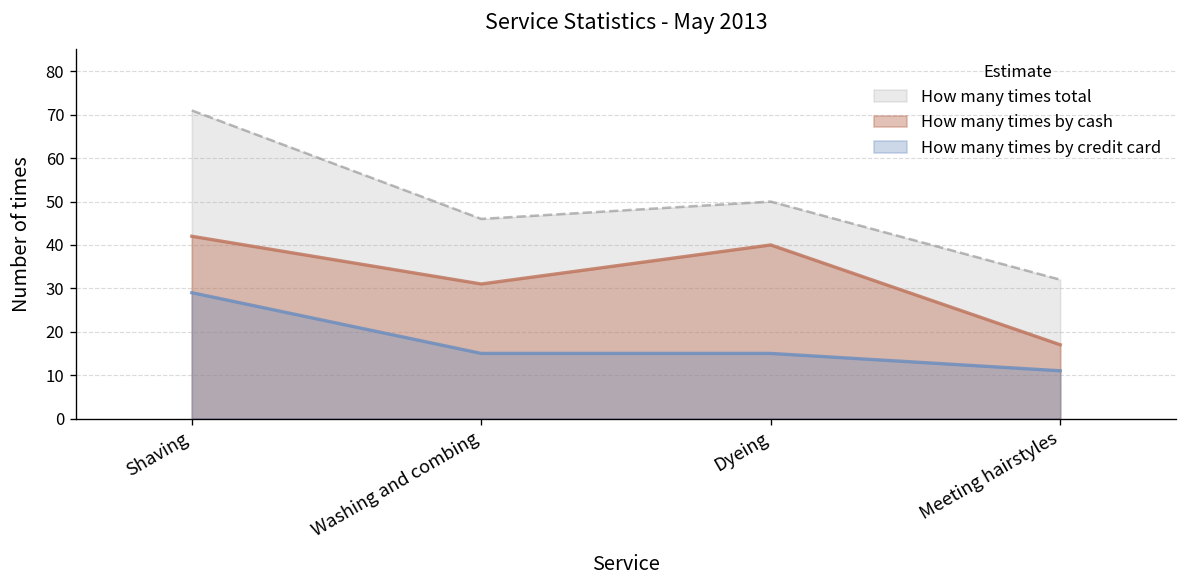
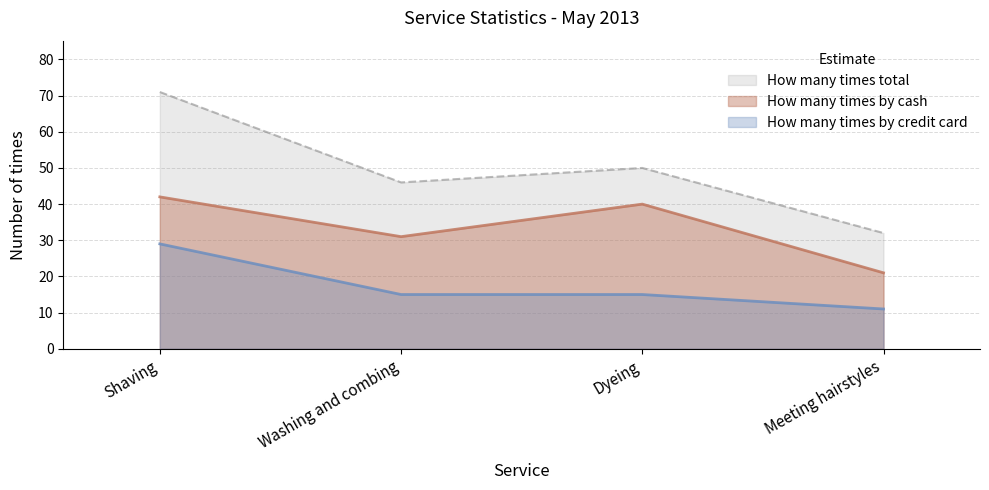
  {
    "How many times by cash": {
      "Shaving": 42,
      "Washing and combing": 31,
      "Dyeing": 40,
-     "Meeting hairstyles": 17
+     "Meeting hairstyles": 21
    }
  }
